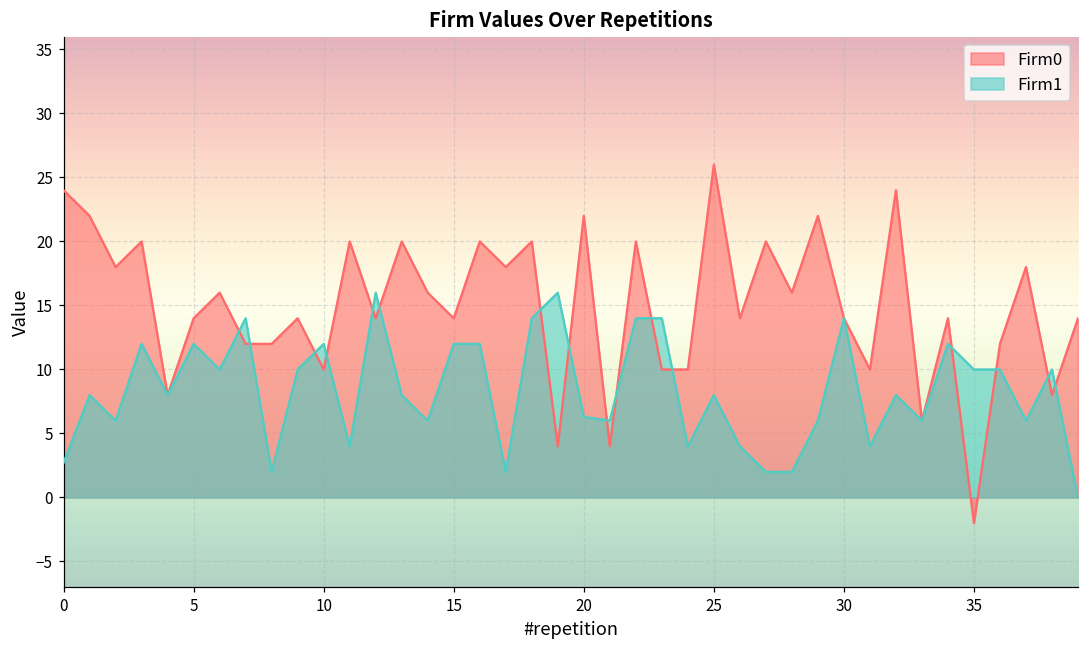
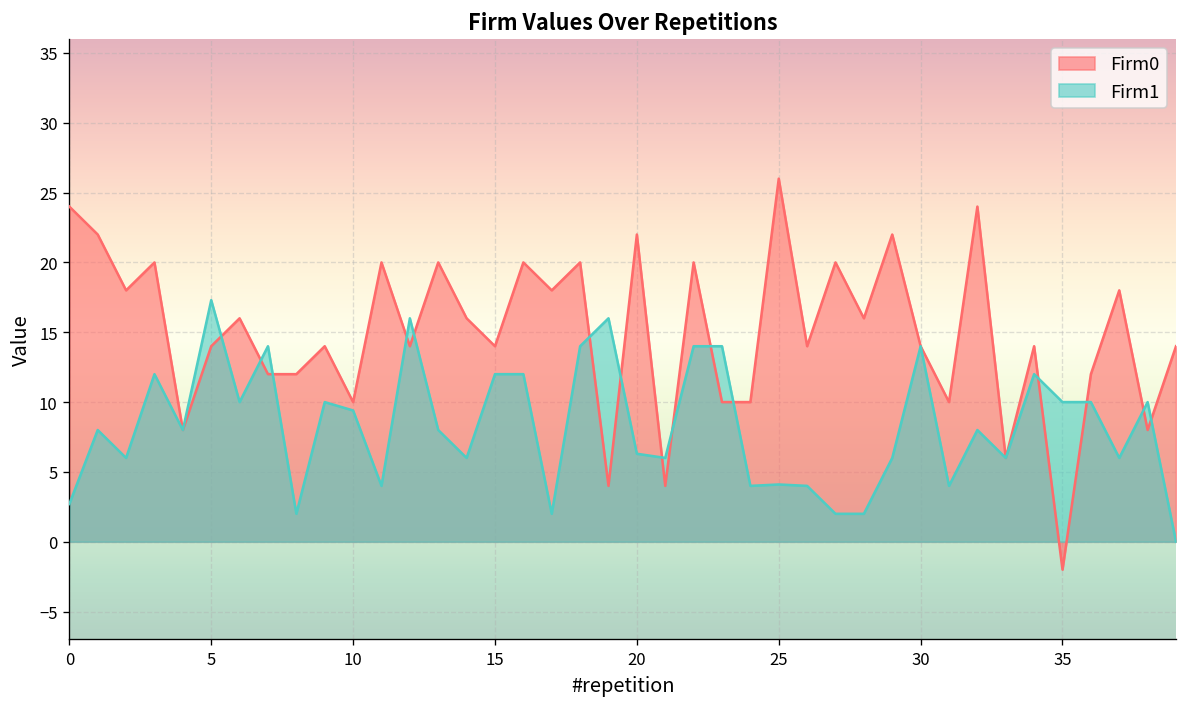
  {
    "Firm1": {
      "0": 2.7,
-     "5": 12.0,
-     "10": 12.0,
+     "5": 17.3,
+     "10": 9.4,
      "15": 12.0,
      "20": 6.3,
-     "25": 8.0,
+     "25": 4.1,
      "35": 10.0
    }
  }
